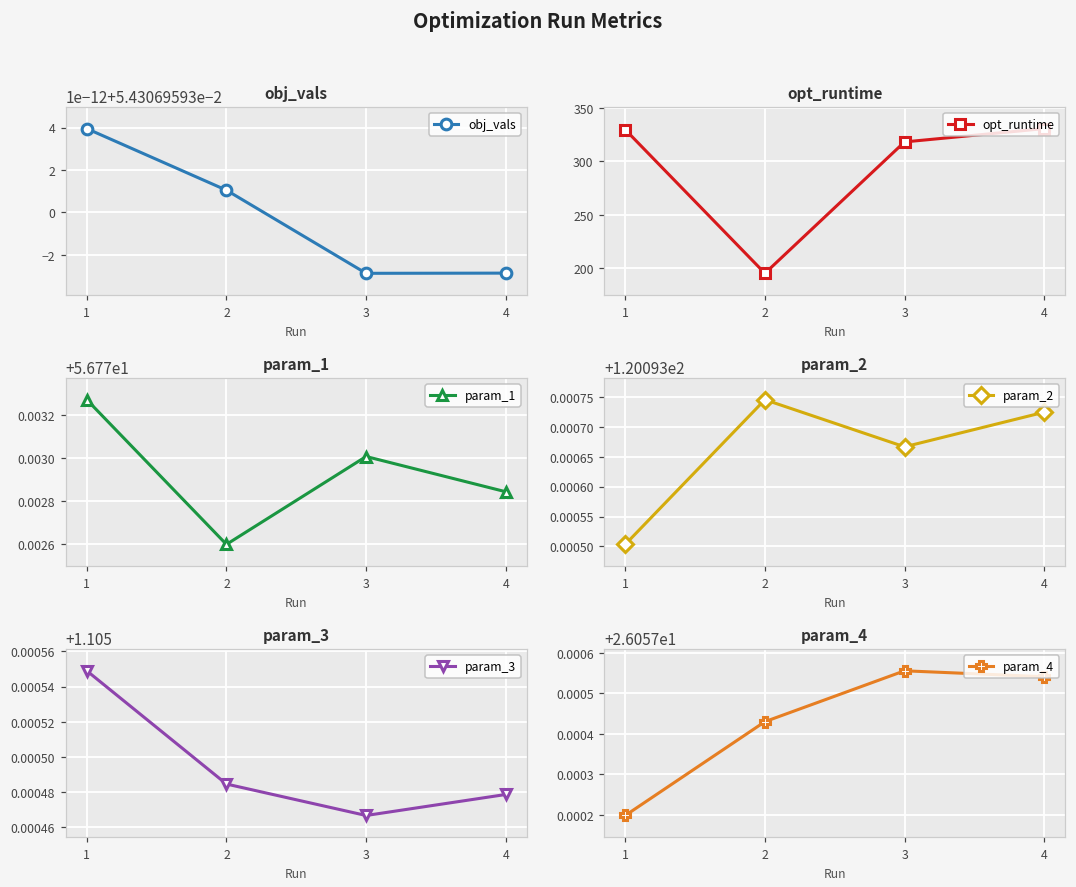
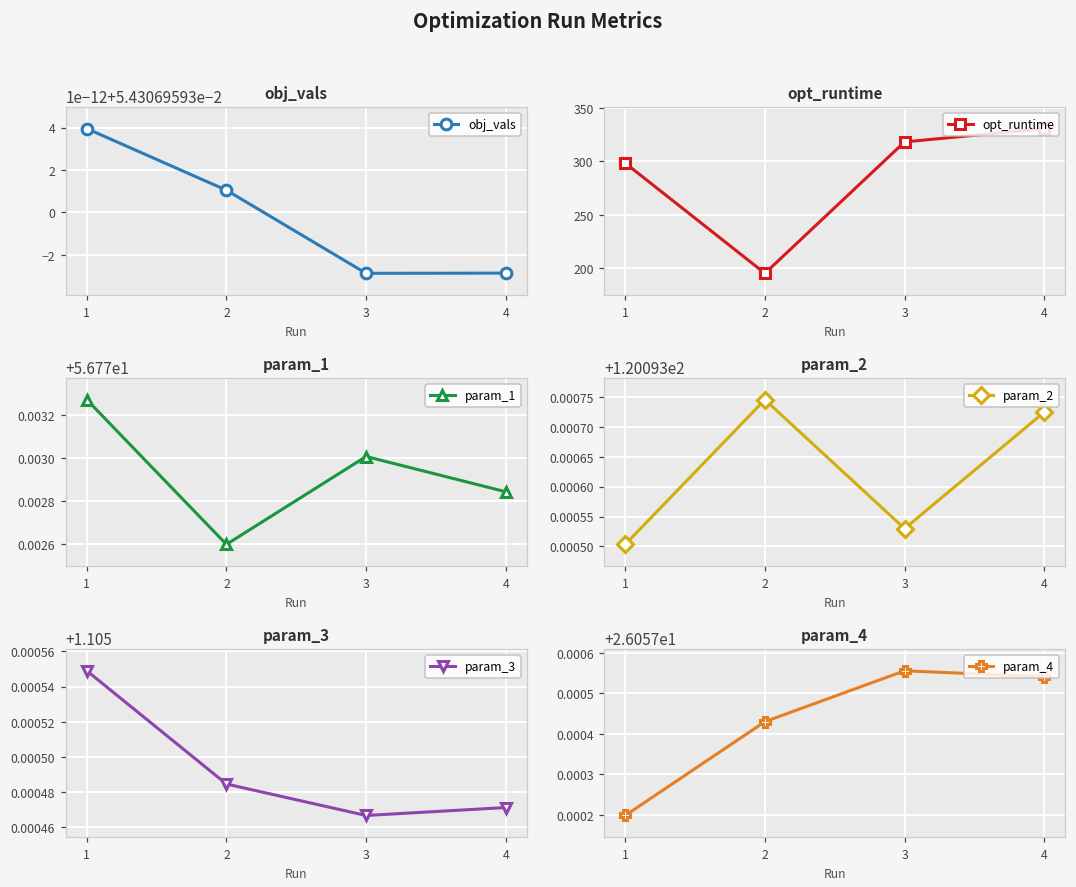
  {
    "obj_vals": {
      "1": 0.054306959304,
      "2": 0.054306959301,
      "3": 0.054306959297,
      "4": 0.054306959297
    },
    "opt_runtime": {
-     "1": 330,
+     "1": 300,
      "2": 200,
      "3": 320
    },
    "param_1": {
      "1": 56.77327,
      "2": 56.77260,
      "3": 56.77301,
      "4": 56.77284
    },
    "param_2": {
      "1": 120.09350,
      "2": 120.09375,
-     "3": 120.09367,
+     "3": 120.09353,
      "4": 120.09372
    },
    "param_3": {
      "1": 1.105549,
      "2": 1.105485,
      "3": 1.105467,
-     "4": 1.105479
+     "4": 1.105471
    },
    "param_4": {
      "1": 26.05720,
      "2": 26.05743,
      "3": 26.05756,
      "4": 26.05754
    }
  }
